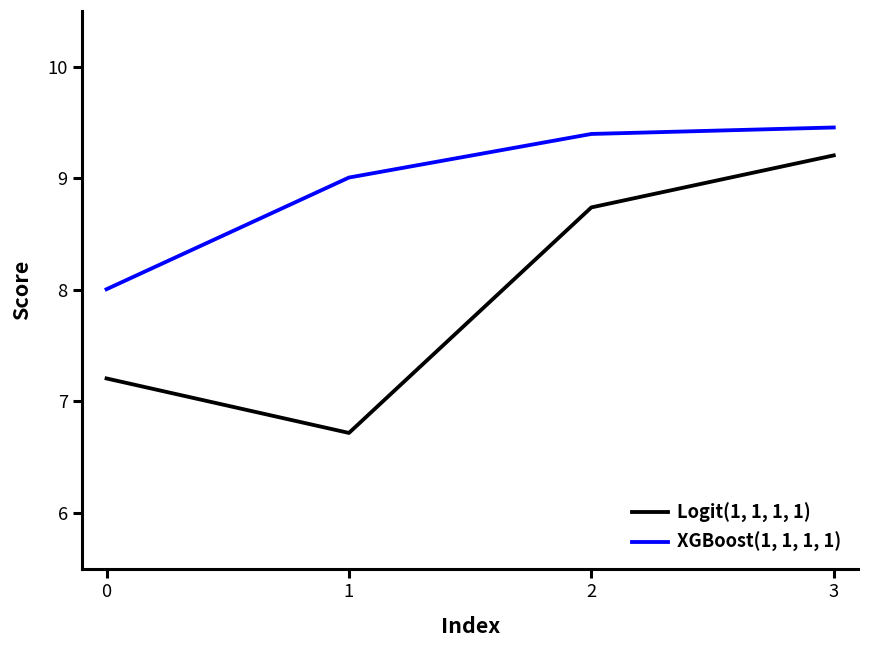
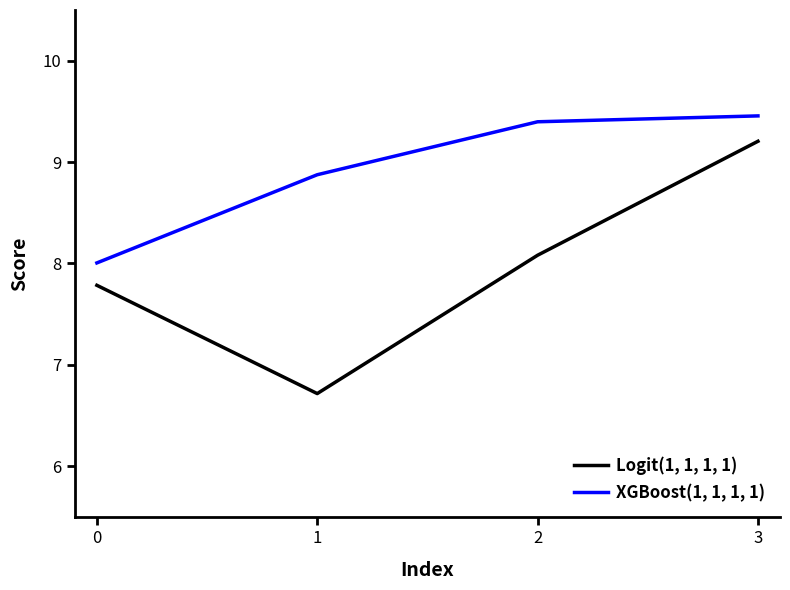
  {
    "Logit(1, 1, 1, 1)": {
-     "0": 7.21,
+     "0": 7.78,
      "1": 6.72,
-     "2": 8.74,
+     "2": 8.08,
      "3": 9.21
    },
    "XGBoost(1, 1, 1, 1)": {
      "0": 8.01,
-     "1": 9.01,
+     "1": 8.88,
      "2": 9.40,
      "3": 9.46
    }
  }
